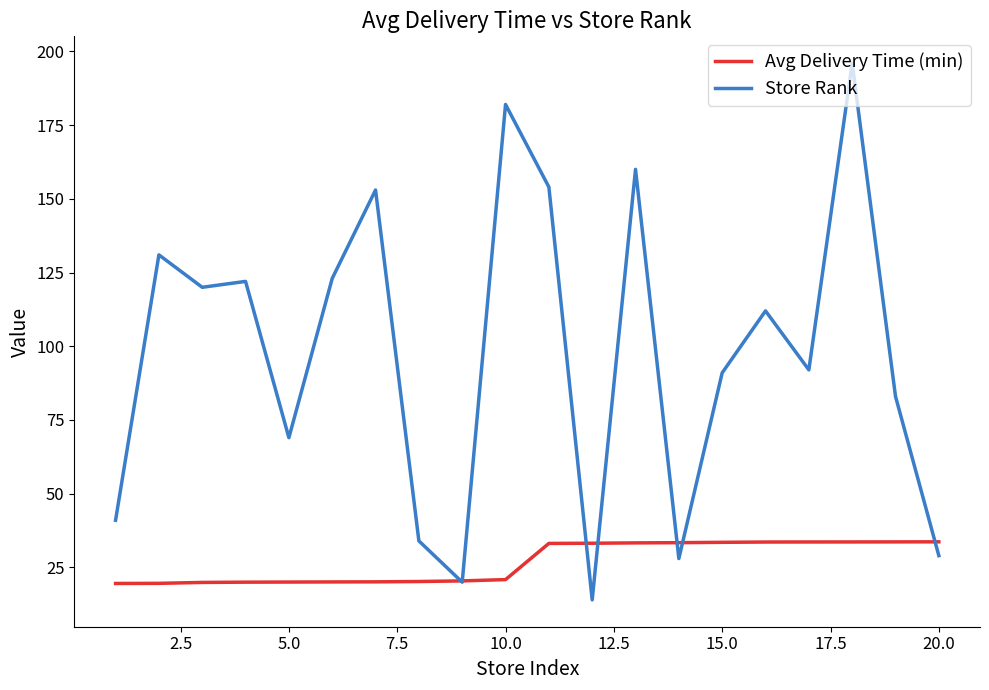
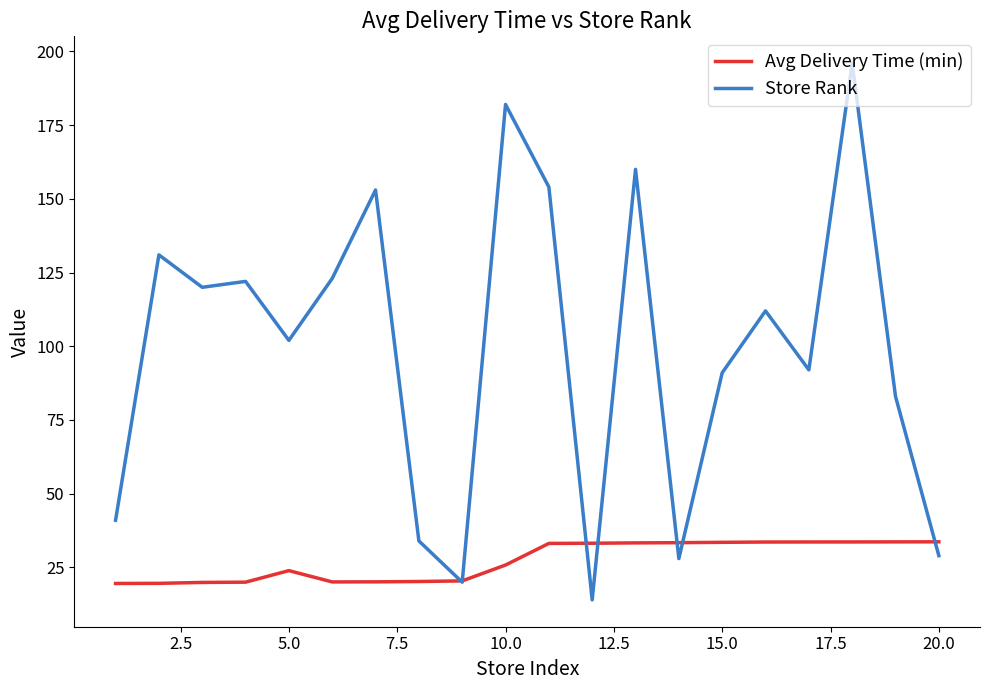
  {
    "Avg Delivery Time (min)": {
-     "5.0": 20,
-     "10.0": 21,
+     "5.0": 24,
+     "10.0": 26,
      "15.0": 34,
      "20.0": 34
    },
    "Store Rank": {
-     "5.0": 69,
+     "5.0": 102,
      "10.0": 182,
      "15.0": 91,
      "20.0": 29
    }
  }
